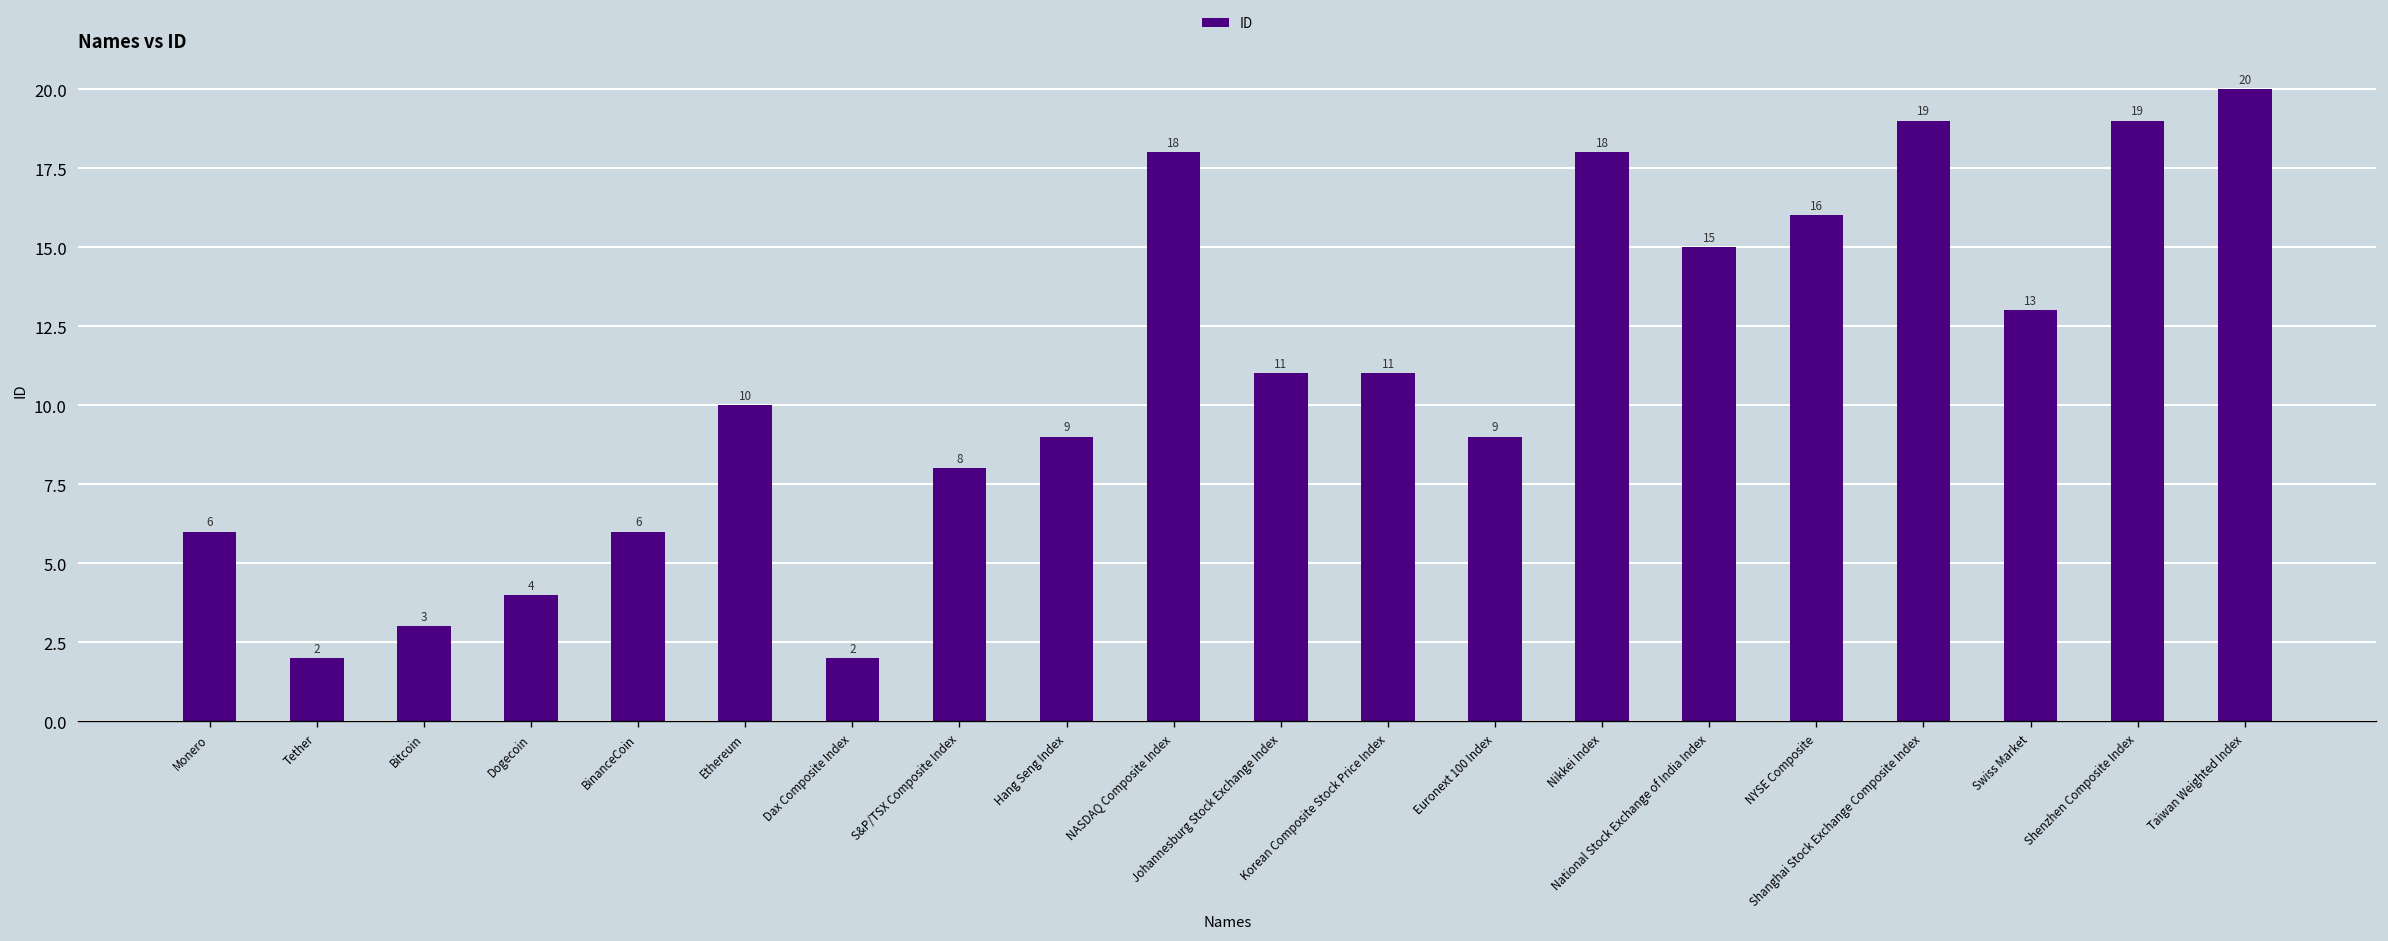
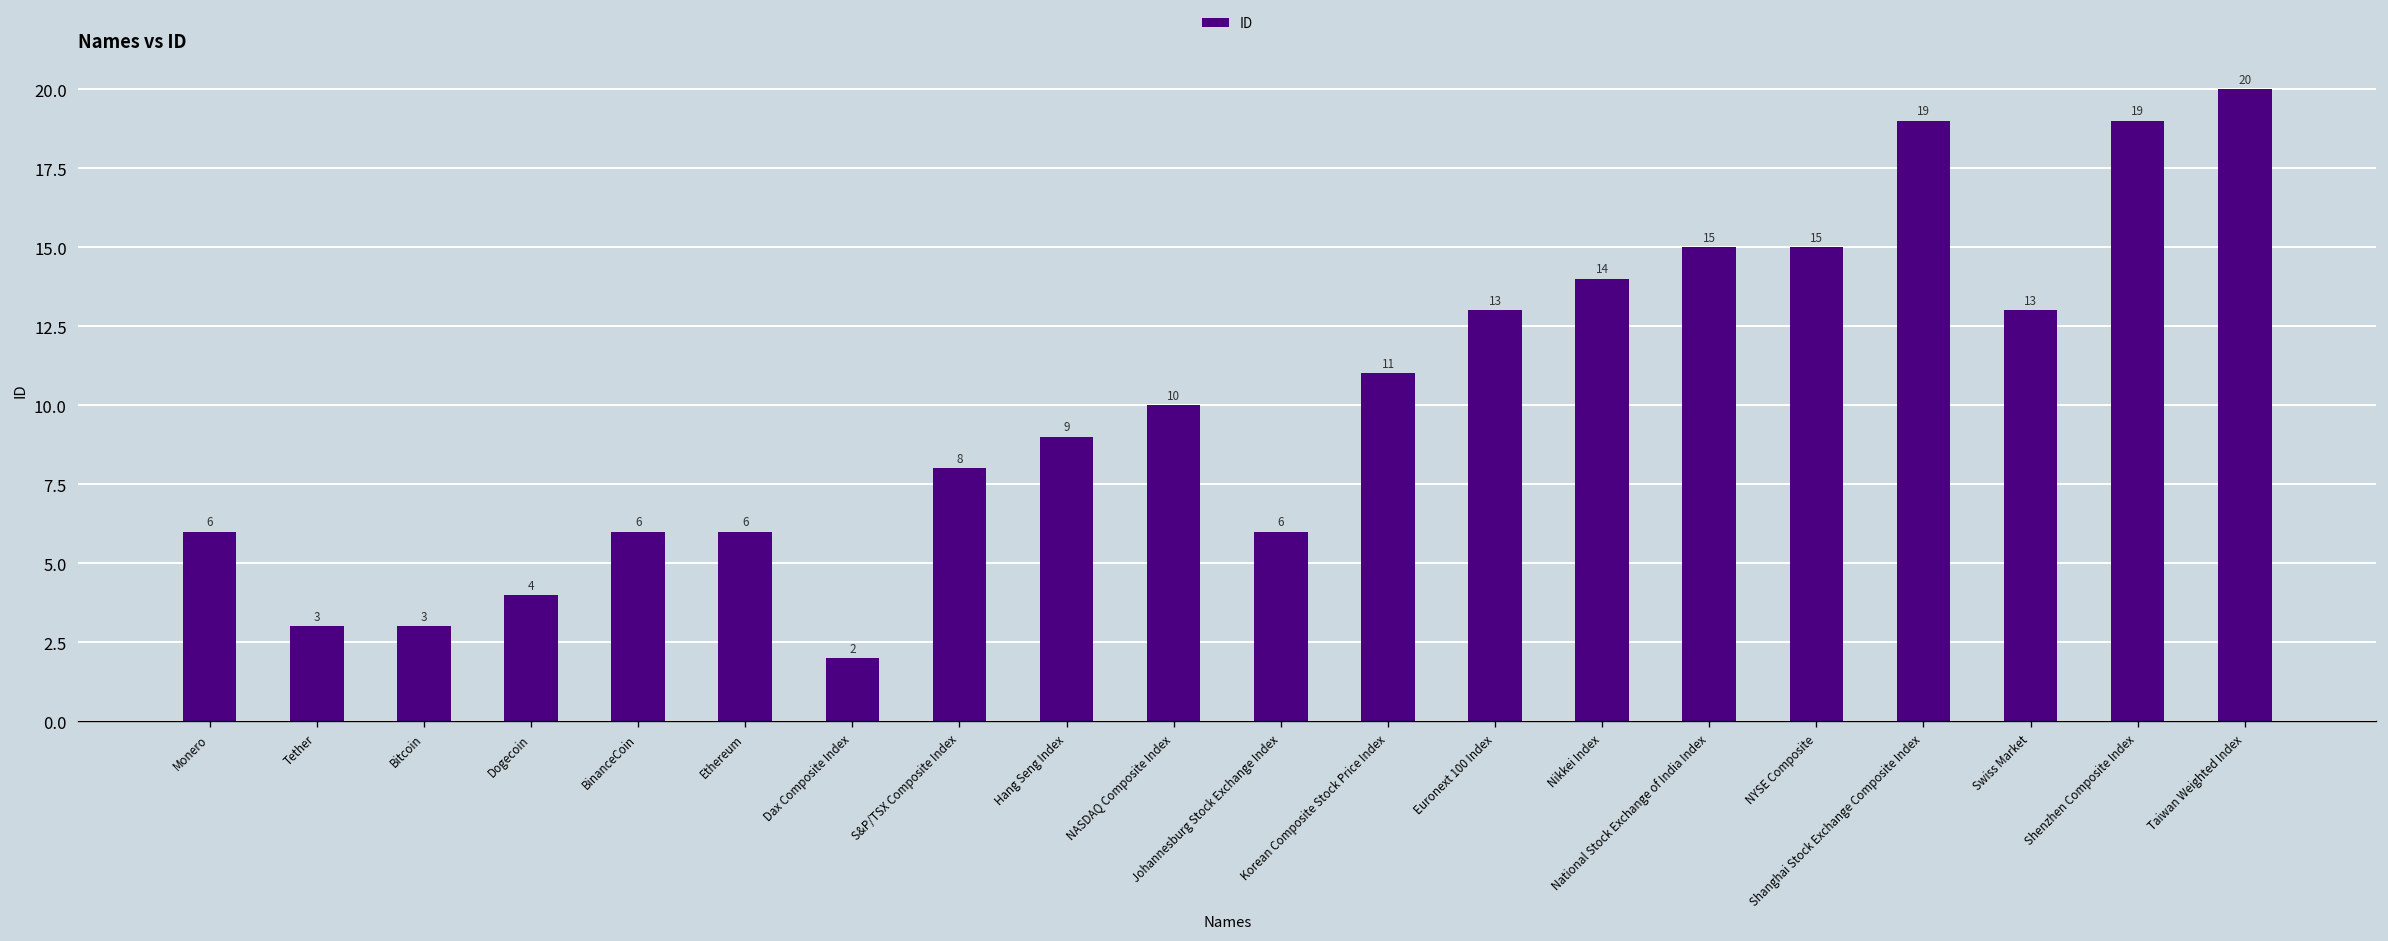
  {
    "Monero": 6,
-   "Tether": 2,
+   "Tether": 3,
    "Bitcoin": 3,
    "Dogecoin": 4,
    "BinanceCoin": 6,
-   "Ethereum": 10,
+   "Ethereum": 6,
    "Dax Composite Index": 2,
    "S&P/TSX Composite Index": 8,
    "Hang Seng Index": 9,
-   "NASDAQ Composite Index": 18,
-   "Johannesburg Stock Exchange Index": 11,
+   "NASDAQ Composite Index": 10,
+   "Johannesburg Stock Exchange Index": 6,
    "Korean Composite Stock Price Index": 11,
-   "Euronext 100 Index": 9,
-   "Nikkei Index": 18,
+   "Euronext 100 Index": 13,
+   "Nikkei Index": 14,
    "National Stock Exchange of India Index": 15,
-   "NYSE Composite": 16,
+   "NYSE Composite": 15,
    "Shanghai Stock Exchange Composite Index": 19,
    "Swiss Market": 13,
    "Shenzhen Composite Index": 19,
    "Taiwan Weighted Index": 20
  }
